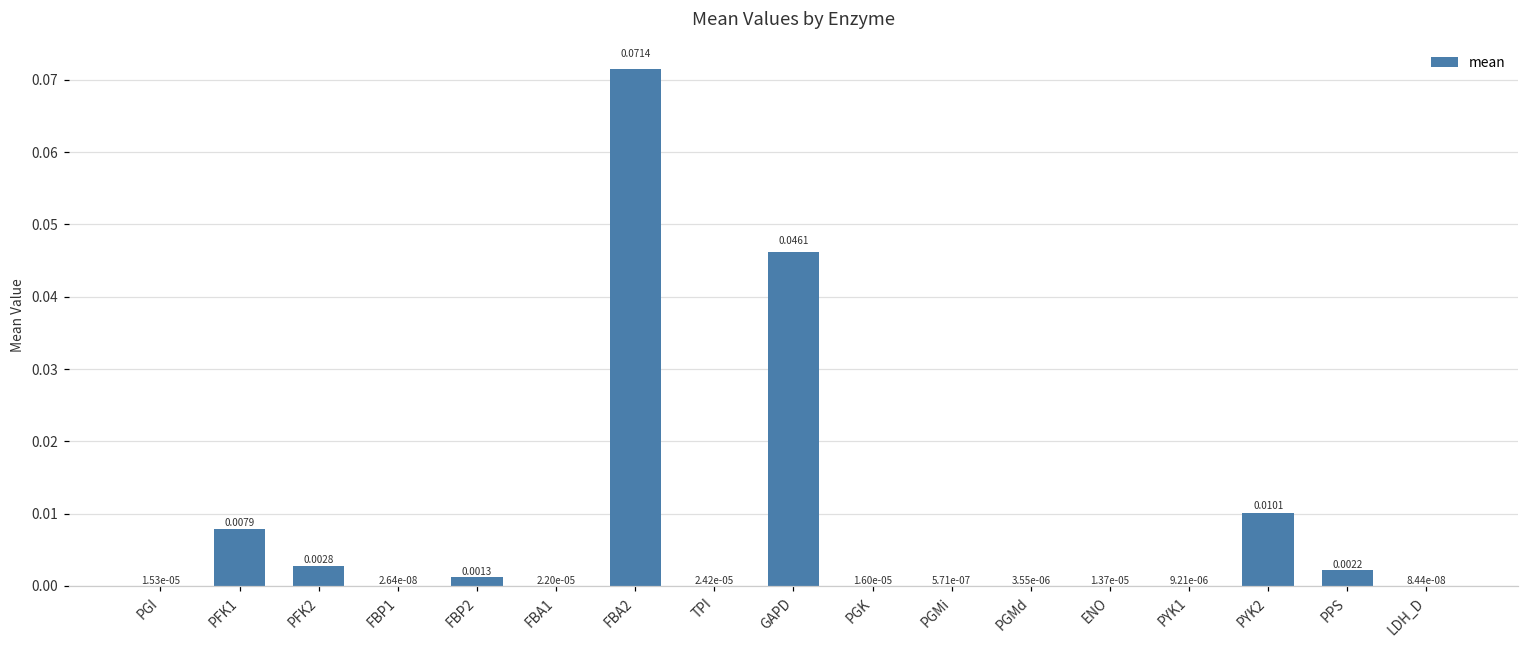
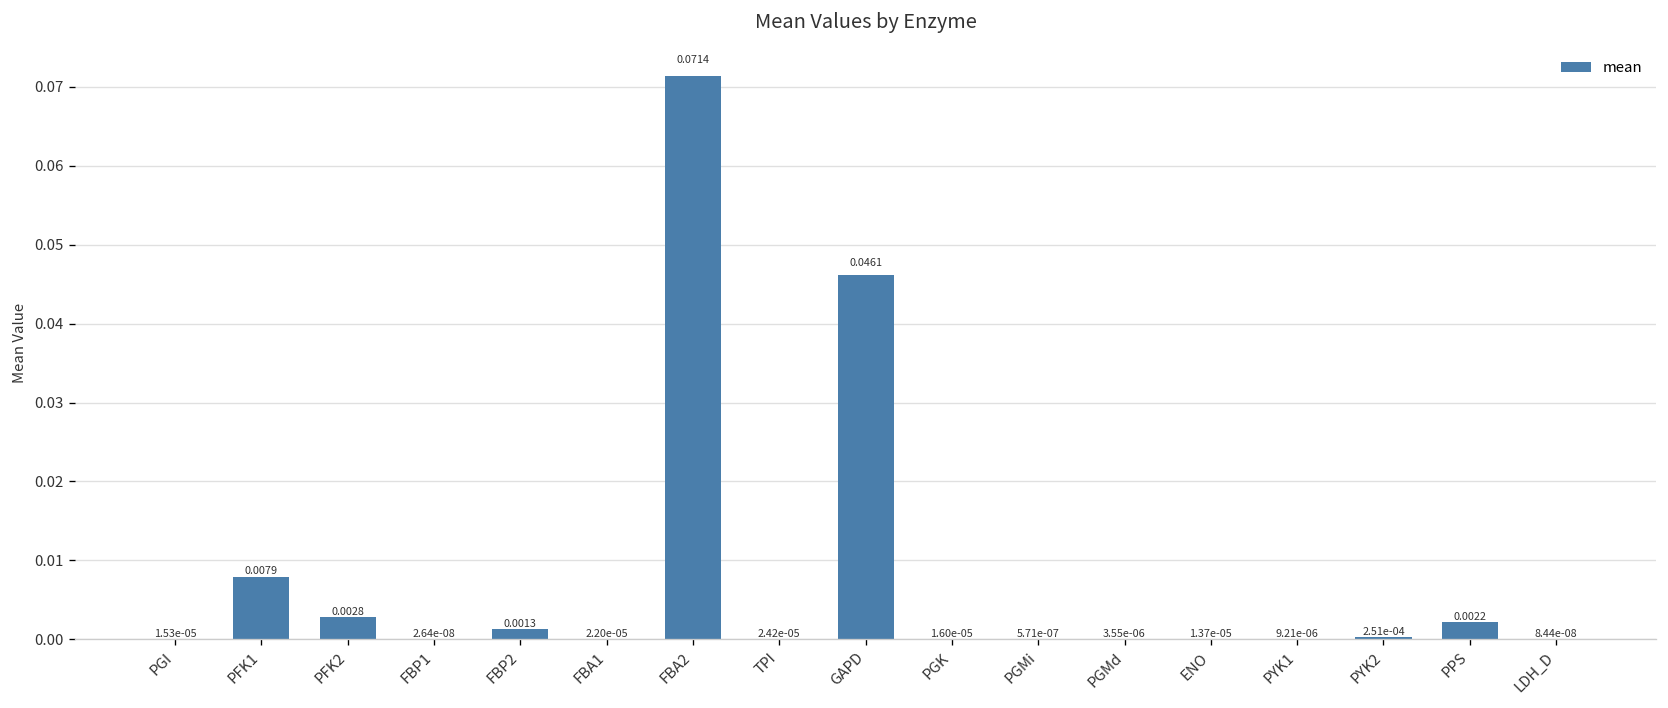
  {
    "PGI": "1.53e-05",
    "PFK1": "0.0079",
    "PFK2": "0.0028",
    "FBP1": "2.64e-08",
    "FBP2": "0.0013",
    "FBA1": "2.20e-05",
    "FBA2": "0.0714",
    "TPI": "2.42e-05",
    "GAPD": "0.0461",
    "PGK": "1.60e-05",
    "PGMi": "5.71e-07",
    "PGMd": "3.55e-06",
    "ENO": "1.37e-05",
    "PYK1": "9.21e-06",
-   "PYK2": "0.0101",
+   "PYK2": "2.51e-04",
    "PPS": "0.0022",
    "LDH_D": "8.44e-08"
  }
